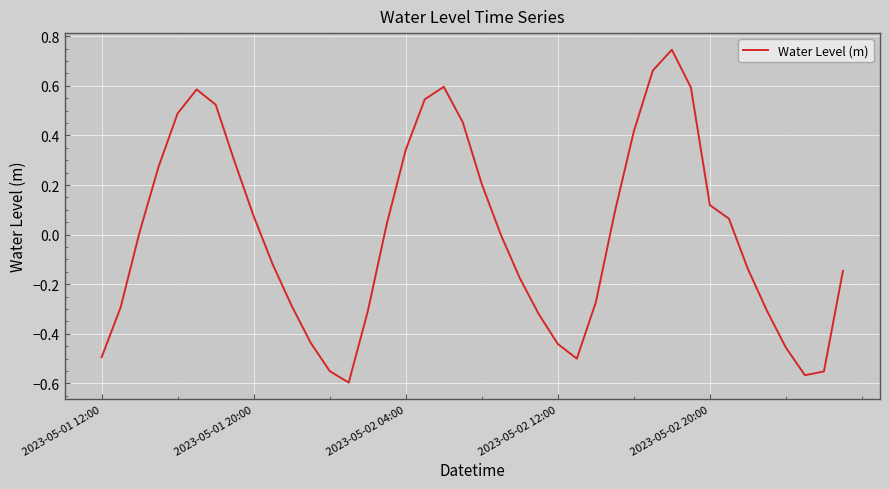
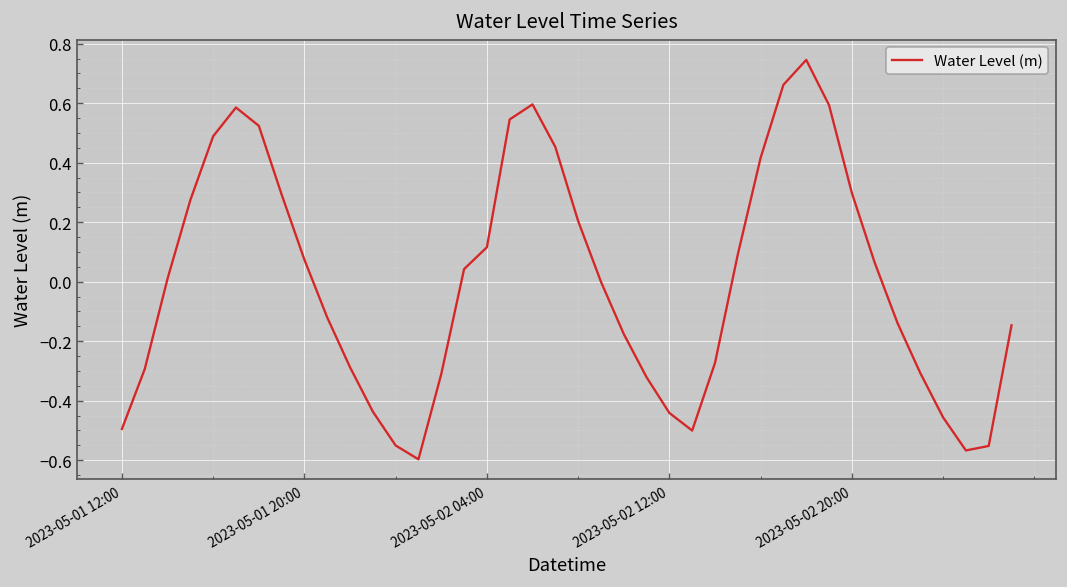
  {
    "2023-05-01 12:00": -0.49,
    "2023-05-01 20:00": 0.07,
-   "2023-05-02 04:00": 0.34,
+   "2023-05-02 04:00": 0.12,
    "2023-05-02 12:00": -0.44,
-   "2023-05-02 20:00": 0.12
+   "2023-05-02 20:00": 0.30
  }
